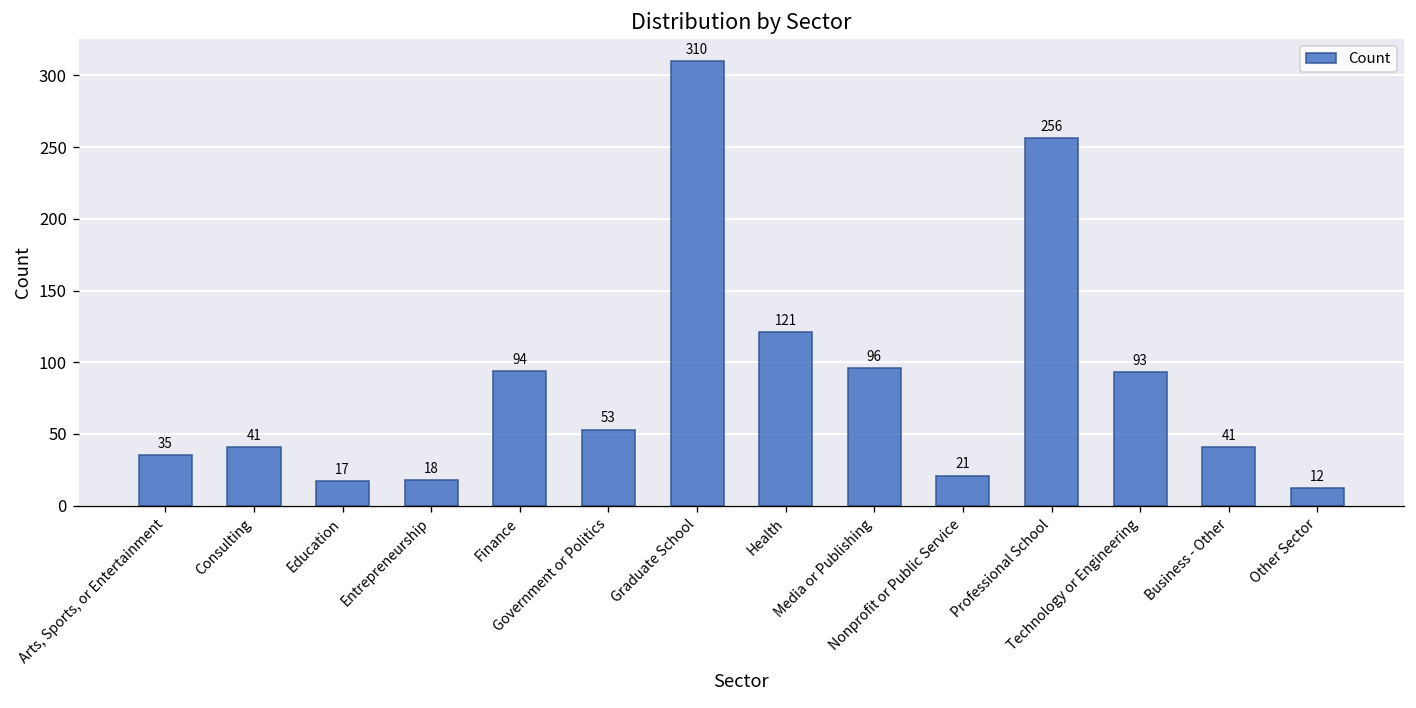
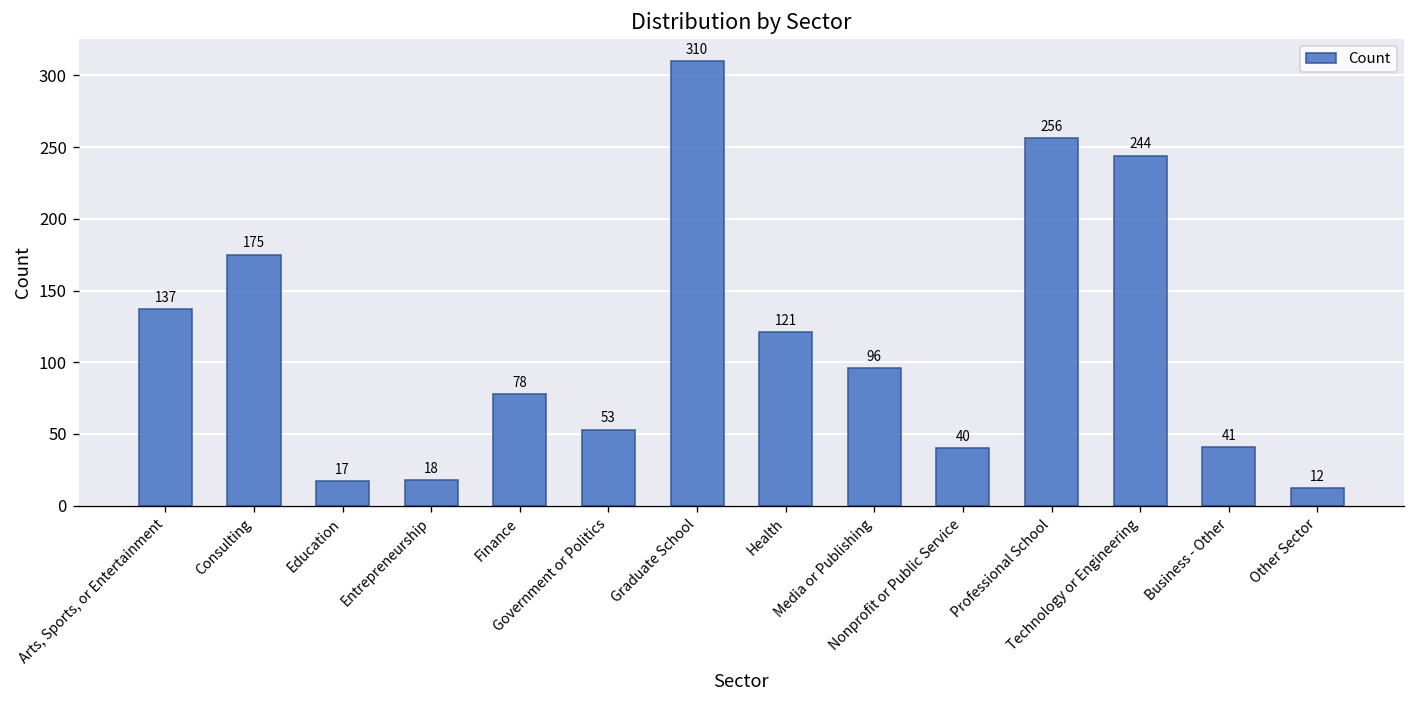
  {
-   "Arts, Sports, or Entertainment": 35,
-   "Consulting": 41,
+   "Arts, Sports, or Entertainment": 137,
+   "Consulting": 175,
    "Education": 17,
    "Entrepreneurship": 18,
-   "Finance": 94,
+   "Finance": 78,
    "Government or Politics": 53,
    "Graduate School": 310,
    "Health": 121,
    "Media or Publishing": 96,
-   "Nonprofit or Public Service": 21,
+   "Nonprofit or Public Service": 40,
    "Professional School": 256,
-   "Technology or Engineering": 93,
+   "Technology or Engineering": 244,
    "Business - Other": 41,
    "Other Sector": 12
  }
